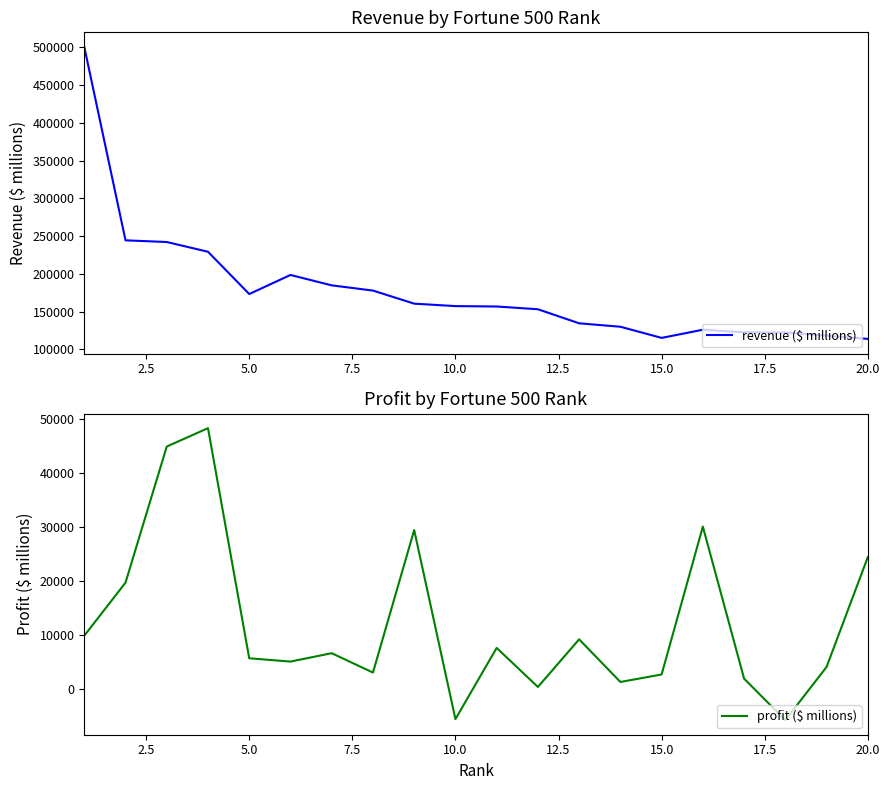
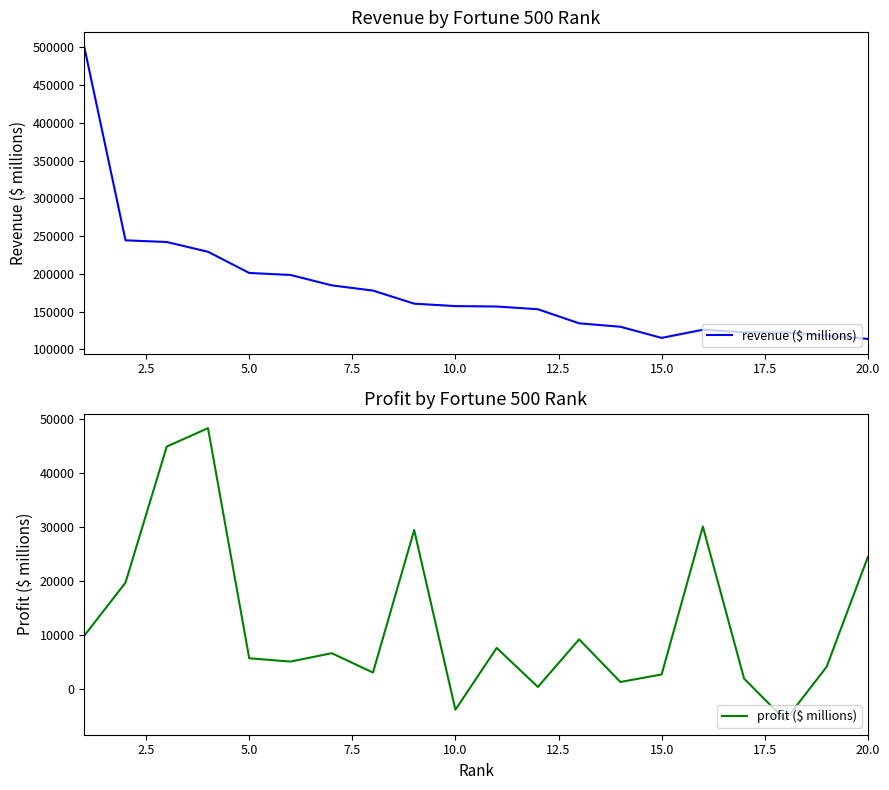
  {
    "Revenue by Fortune 500 Rank": {
-     "5.0": 170000,
+     "5.0": 200000,
      "10.0": 160000,
      "15.0": 120000,
      "20.0": 110000
    },
    "Profit by Fortune 500 Rank": {
      "5.0": 6000,
-     "10.0": -6000,
+     "10.0": -4000,
      "15.0": 3000,
      "20.0": 24000
    }
  }
